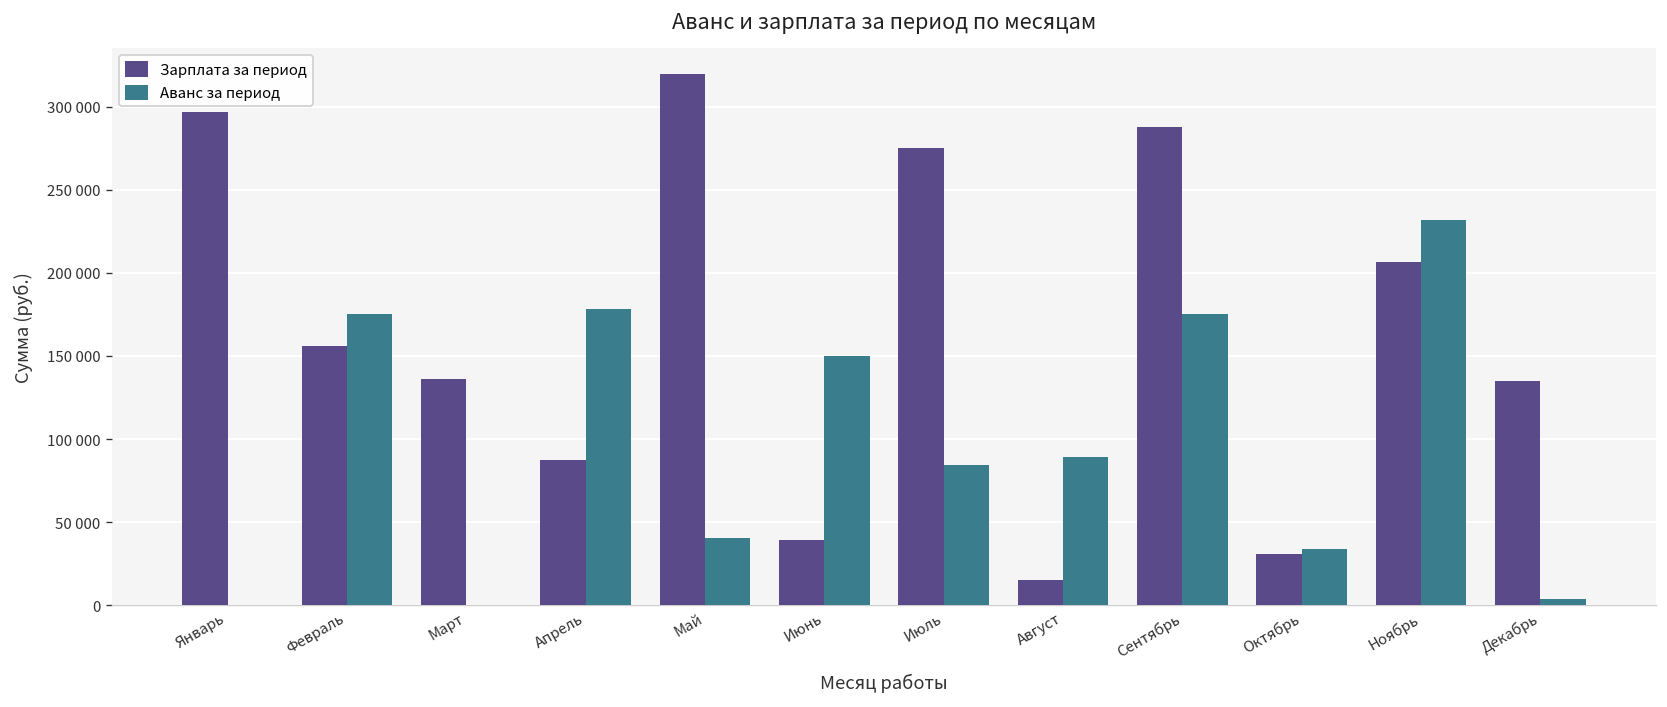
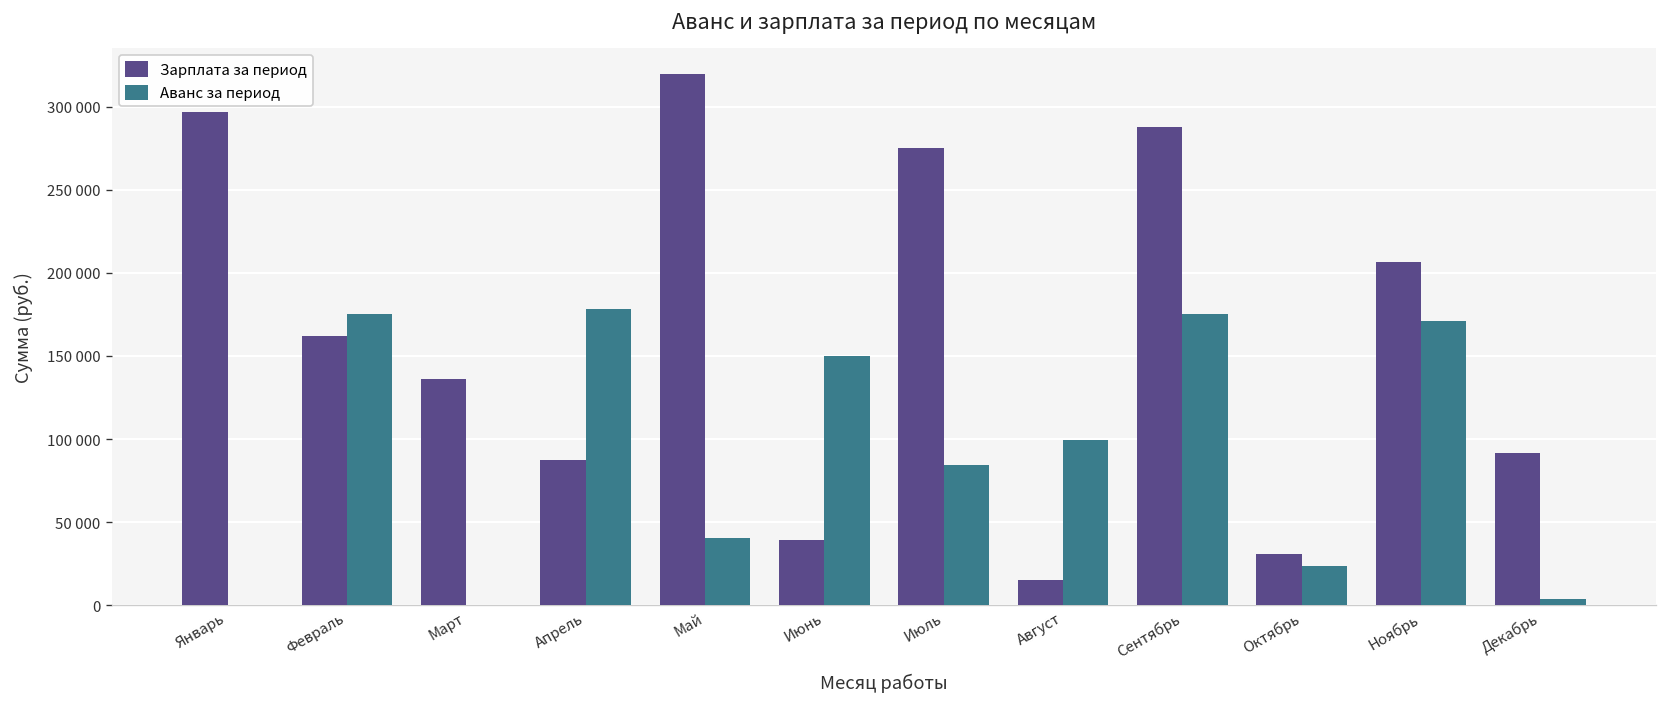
  {
    "Зарплата за период": {
      "Январь": 297000,
-     "Февраль": 156000,
+     "Февраль": 162000,
      "Март": 136000,
      "Апрель": 87000,
      "Май": 320000,
      "Июнь": 39000,
      "Июль": 275000,
      "Август": 15000,
      "Сентябрь": 288000,
      "Октябрь": 31000,
      "Ноябрь": 207000,
-     "Декабрь": 135000
+     "Декабрь": 92000
    },
    "Аванс за период": {
      "Январь": 0,
      "Февраль": 175000,
      "Март": 0,
      "Апрель": 178000,
      "Май": 40000,
      "Июнь": 150000,
      "Июль": 84000,
-     "Август": 89000,
+     "Август": 100000,
      "Сентябрь": 176000,
-     "Октябрь": 34000,
-     "Ноябрь": 232000,
+     "Октябрь": 24000,
+     "Ноябрь": 171000,
      "Декабрь": 4000
    }
  }
